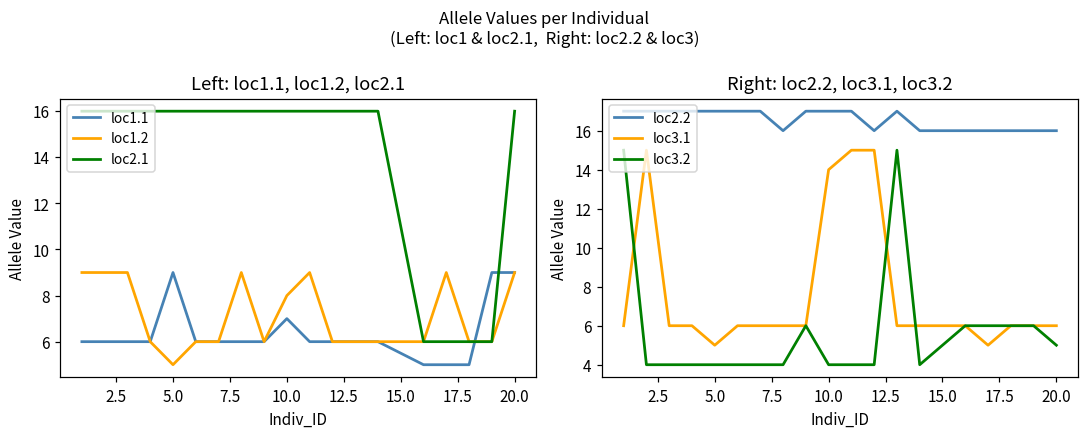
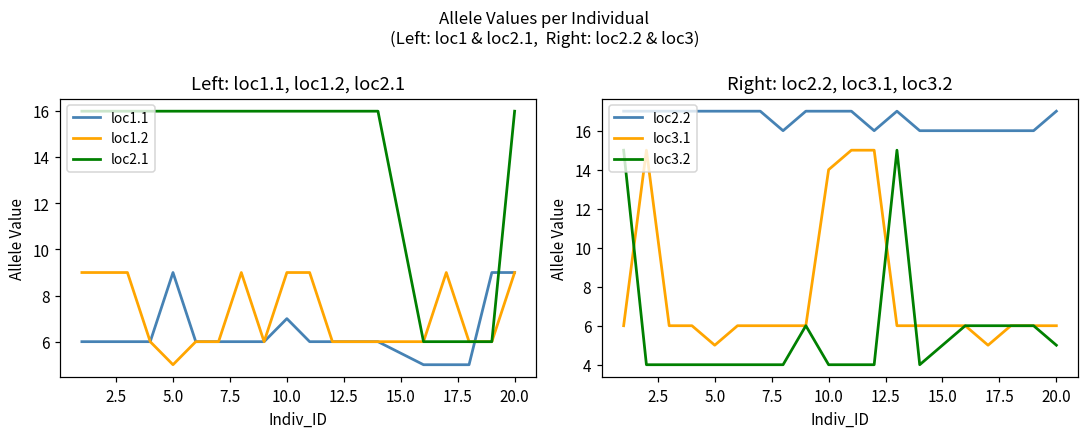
  {
    "Left: loc1.1, loc1.2, loc2.1": {
      "loc1.1": {
        "5.0": 9,
        "10.0": 7
      },
      "loc1.2": {
        "5.0": 5,
-       "10.0": 8
+       "10.0": 9
      },
      "loc2.1": {
        "5.0": 16,
        "10.0": 16,
        "20.0": 16
      }
    },
    "Right: loc2.2, loc3.1, loc3.2": {
      "loc2.2": {
        "5.0": 17,
        "10.0": 17,
-       "20.0": 16
+       "20.0": 17
      },
      "loc3.1": {
        "5.0": 5,
        "10.0": 14,
        "20.0": 6
      },
      "loc3.2": {
        "5.0": 4,
        "10.0": 4,
        "20.0": 5
      }
    }
  }
